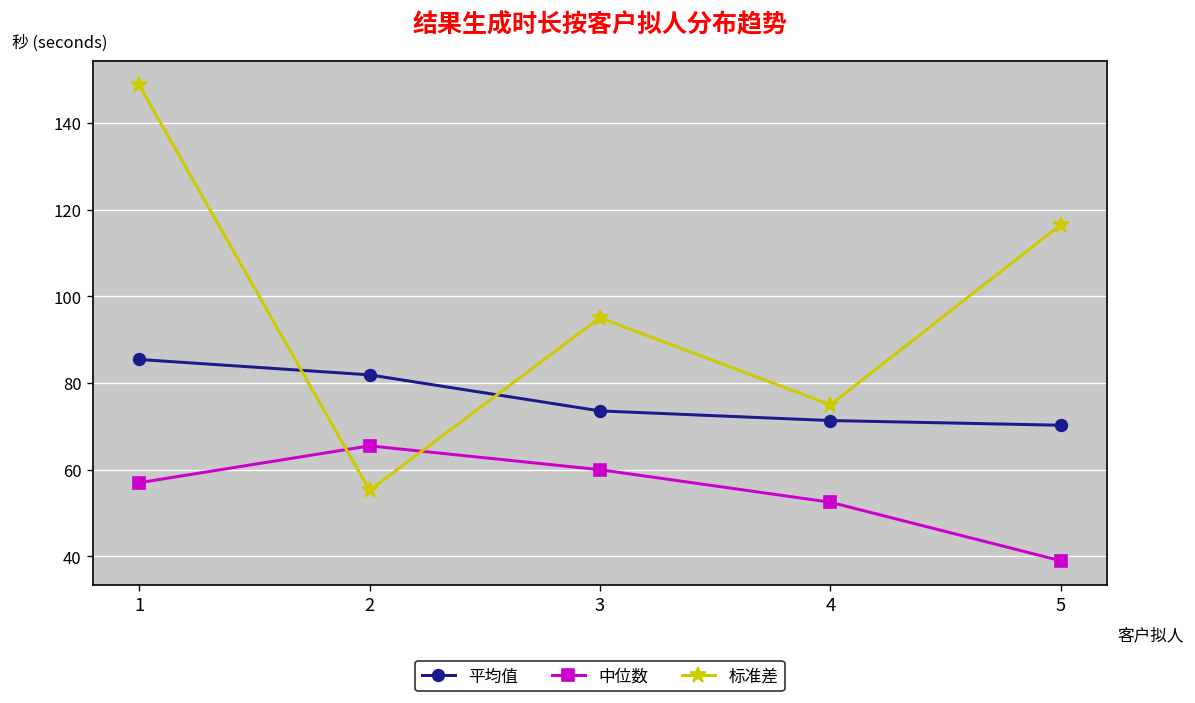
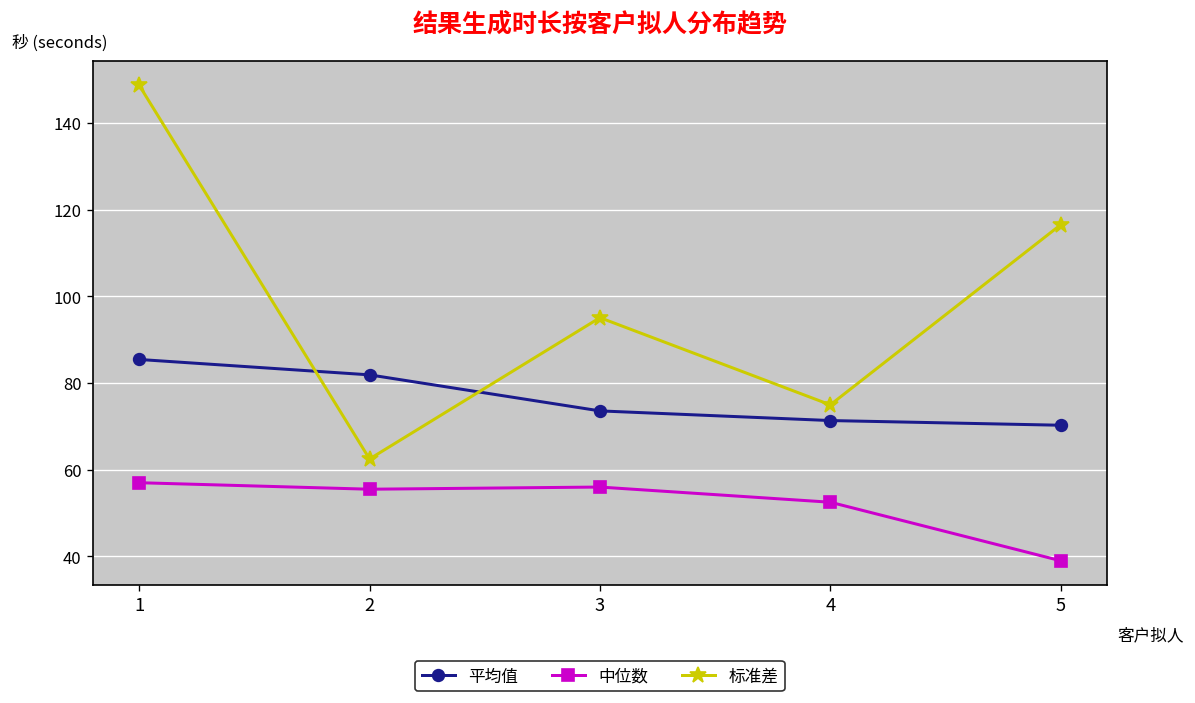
  {
    "平均值": {
      "1": 85,
      "2": 82,
      "3": 74,
      "4": 71,
      "5": 70
    },
    "中位数": {
      "1": 57,
-     "2": 66,
-     "3": 60,
+     "2": 56,
+     "3": 56,
      "4": 53,
      "5": 39
    },
    "标准差": {
      "1": 149,
-     "2": 55,
+     "2": 62,
      "3": 95,
      "4": 75,
      "5": 116
    }
  }
